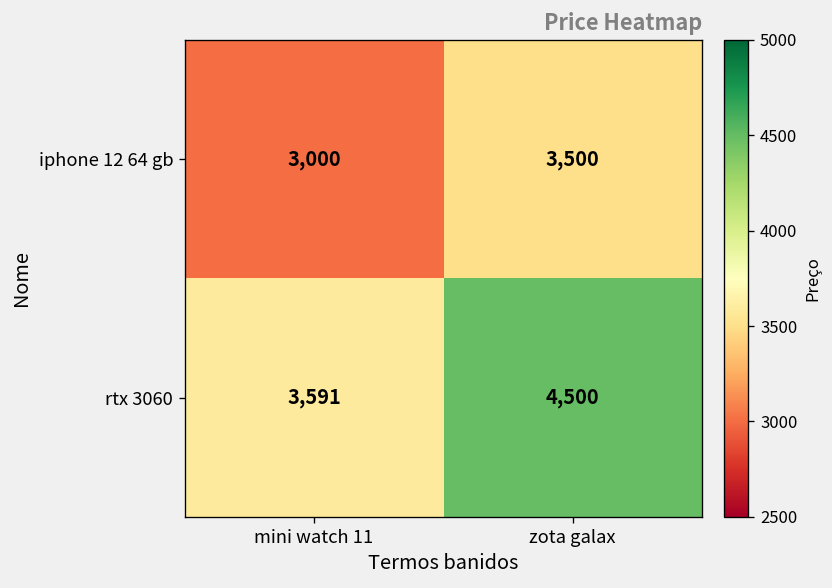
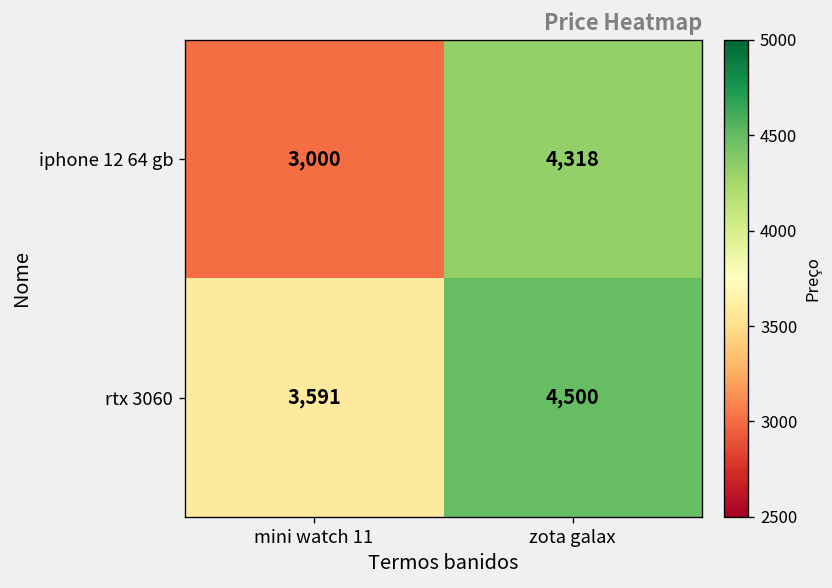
  {
    "iphone 12 64 gb": {
      "mini watch 11": "3,000",
-     "zota galax": "3,500"
+     "zota galax": "4,318"
    },
    "rtx 3060": {
      "mini watch 11": "3,591",
      "zota galax": "4,500"
    }
  }
